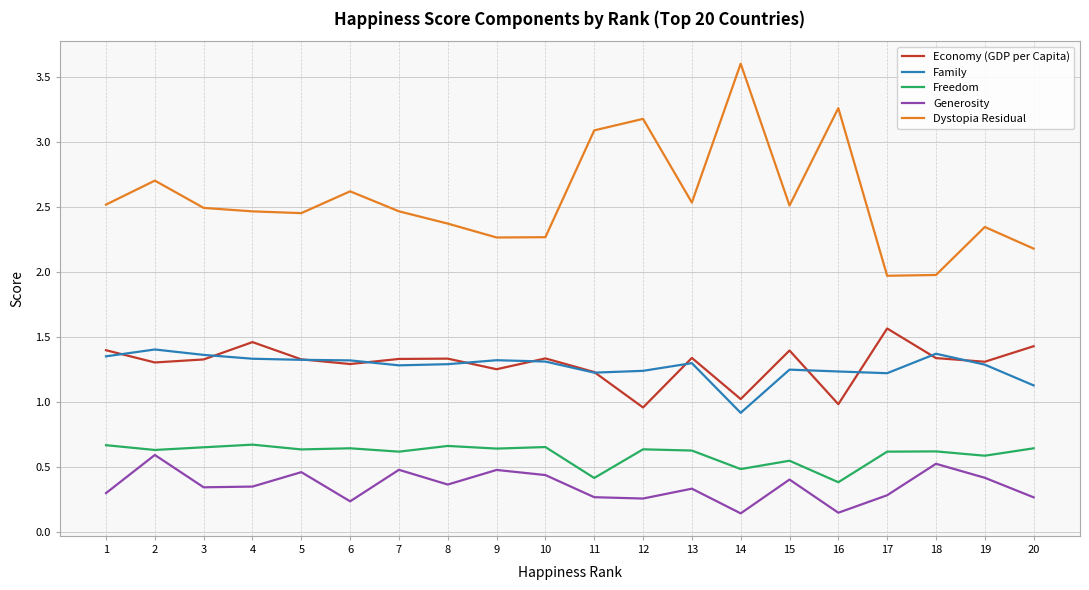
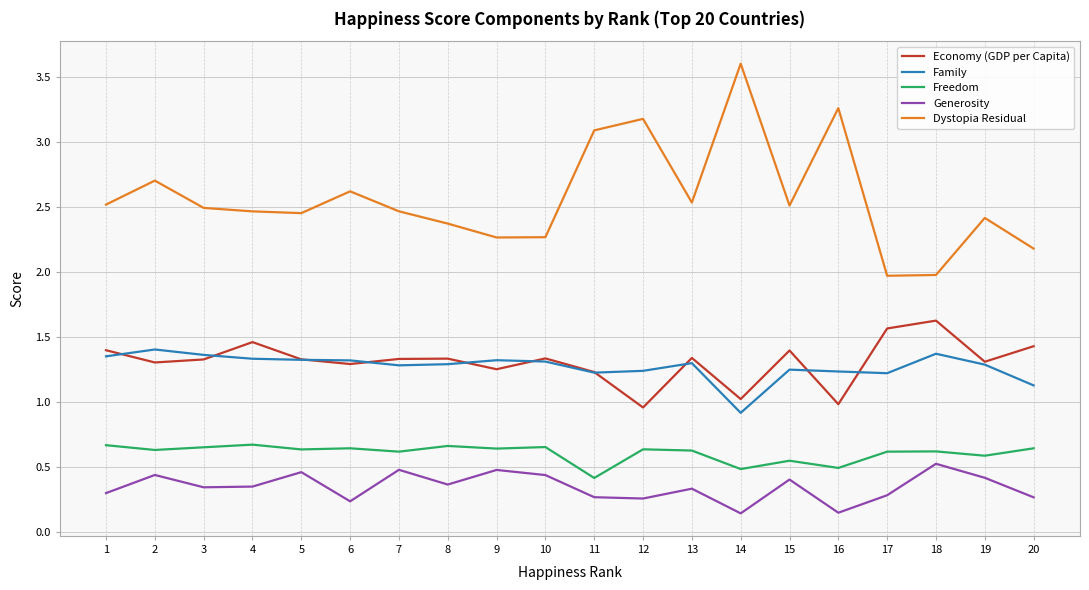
  {
    "Economy (GDP per Capita)": {
      "1": 1.40,
      "2": 1.30,
      "3": 1.33,
      "4": 1.46,
      "6": 1.29,
      "7": 1.33,
      "8": 1.33,
      "9": 1.25,
      "10": 1.33,
      "12": 0.96,
      "13": 1.34,
      "14": 1.02,
      "15": 1.39,
      "16": 0.98,
      "17": 1.56,
-     "18": 1.34,
+     "18": 1.62,
      "19": 1.31,
      "20": 1.43
    },
    "Family": {
      "1": 1.35,
      "2": 1.40,
      "3": 1.36,
      "4": 1.33,
      "6": 1.32,
      "7": 1.28,
      "8": 1.29,
      "9": 1.32,
      "10": 1.31,
      "12": 1.24,
      "13": 1.30,
      "14": 0.91,
      "15": 1.25,
      "16": 1.23,
      "17": 1.22,
      "18": 1.37,
      "19": 1.29,
      "20": 1.13
    },
    "Freedom": {
      "1": 0.67,
      "2": 0.63,
      "3": 0.65,
      "4": 0.67,
      "5": 0.63,
      "6": 0.64,
      "7": 0.62,
      "8": 0.66,
      "9": 0.64,
      "10": 0.65,
      "11": 0.41,
      "12": 0.63,
      "13": 0.62,
      "14": 0.48,
      "15": 0.55,
-     "16": 0.38,
+     "16": 0.49,
      "17": 0.62,
      "18": 0.62,
      "19": 0.58,
      "20": 0.64
    },
    "Generosity": {
      "1": 0.30,
-     "2": 0.59,
+     "2": 0.44,
      "3": 0.34,
      "4": 0.35,
      "5": 0.46,
      "6": 0.23,
      "7": 0.48,
      "8": 0.36,
      "9": 0.48,
      "10": 0.44,
      "11": 0.27,
      "12": 0.25,
      "13": 0.33,
      "14": 0.14,
      "15": 0.40,
      "16": 0.15,
      "17": 0.28,
      "18": 0.52,
      "19": 0.41,
      "20": 0.26
    },
    "Dystopia Residual": {
      "1": 2.52,
      "2": 2.70,
      "3": 2.49,
      "4": 2.47,
      "5": 2.45,
      "6": 2.62,
      "7": 2.47,
      "8": 2.37,
      "9": 2.26,
      "10": 2.27,
      "11": 3.09,
      "12": 3.18,
      "13": 2.53,
      "14": 3.60,
      "15": 2.51,
      "16": 3.26,
      "17": 1.97,
      "18": 1.98,
-     "19": 2.35,
+     "19": 2.41,
      "20": 2.18
    }
  }
